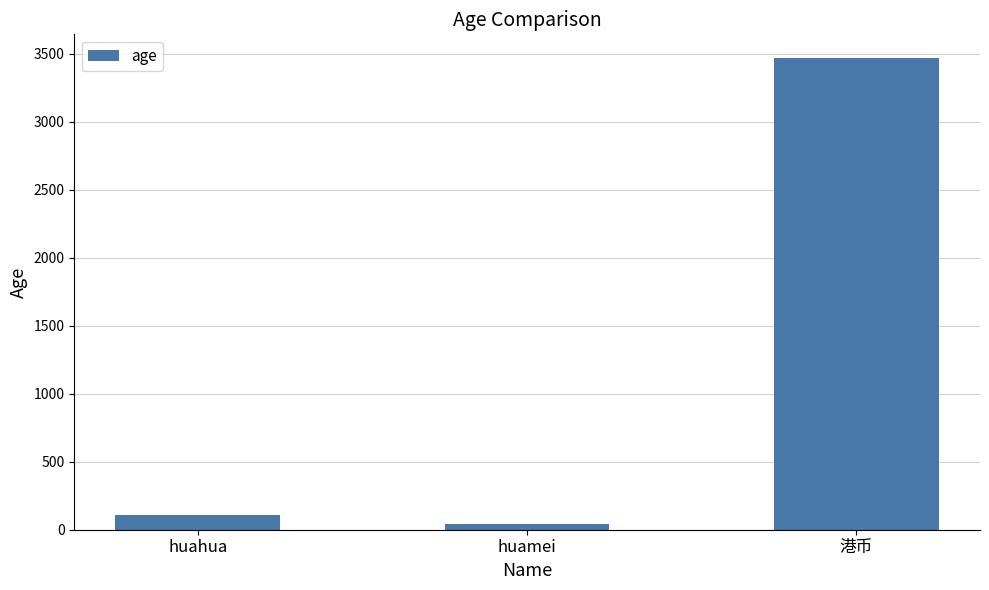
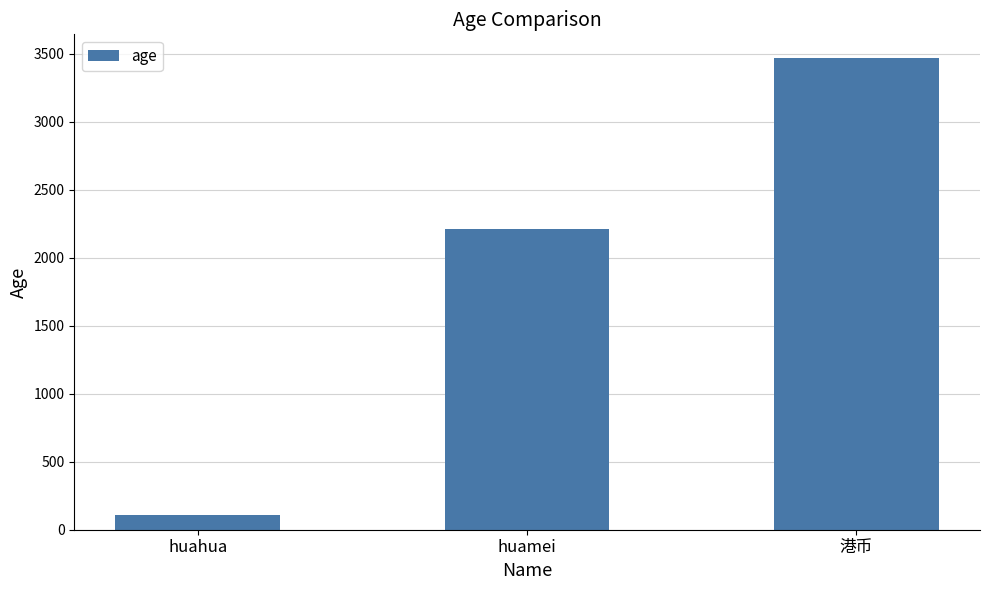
  {
    "huahua": 110,
-   "huamei": 40,
+   "huamei": 2210,
    "港币": 3470
  }
